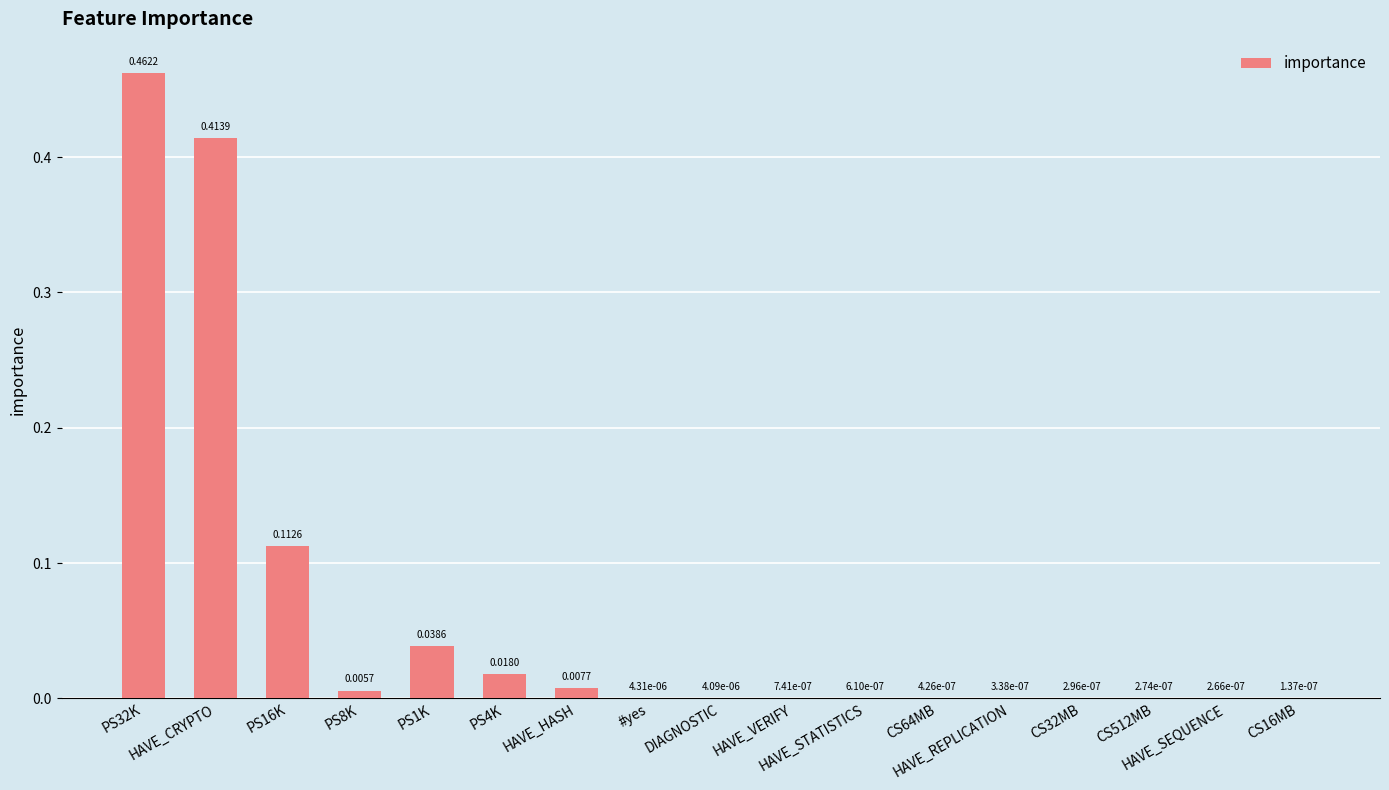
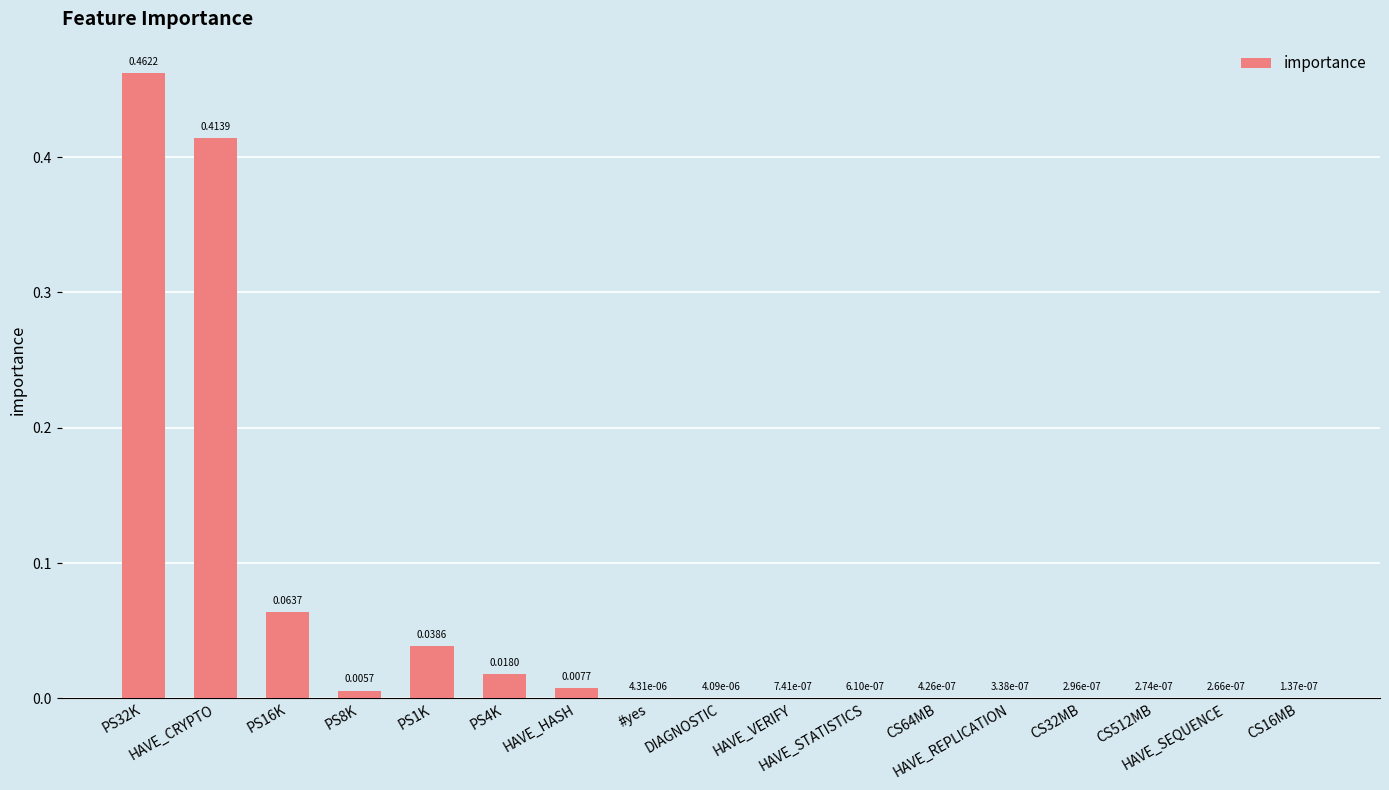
  {
    "PS32K": "0.4622",
    "HAVE_CRYPTO": "0.4139",
-   "PS16K": "0.1126",
+   "PS16K": "0.0637",
    "PS8K": "0.0057",
    "PS1K": "0.0386",
    "PS4K": "0.0180",
    "HAVE_HASH": "0.0077",
    "#yes": "4.31e-06",
    "DIAGNOSTIC": "4.09e-06",
    "HAVE_VERIFY": "7.41e-07",
    "HAVE_STATISTICS": "6.10e-07",
    "CS64MB": "4.26e-07",
    "HAVE_REPLICATION": "3.38e-07",
    "CS32MB": "2.96e-07",
    "CS512MB": "2.74e-07",
    "HAVE_SEQUENCE": "2.66e-07",
    "CS16MB": "1.37e-07"
  }
